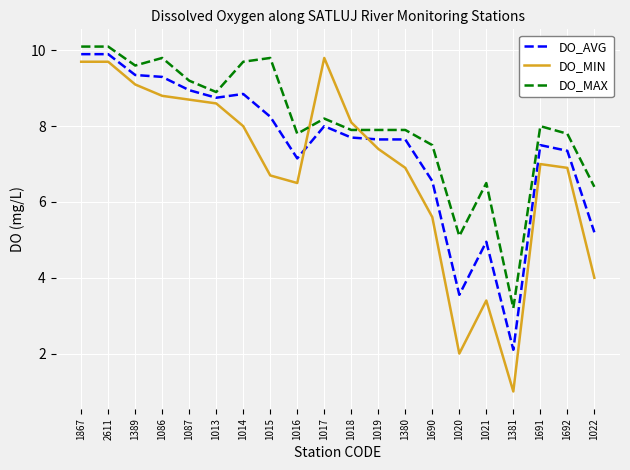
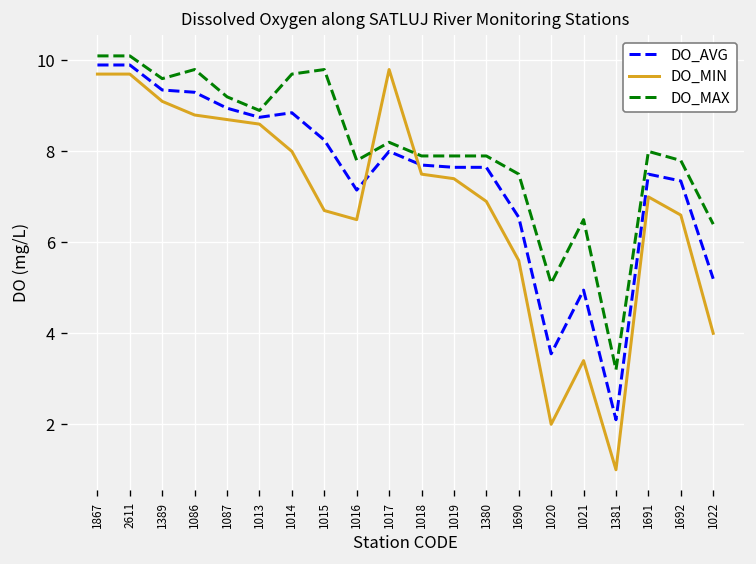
  {
    "DO_AVG": {
      "1867": 9.9,
      "2611": 9.9,
      "1389": 9.4,
      "1086": 9.3,
      "1087": 9.0,
      "1013": 8.8,
      "1014": 8.9,
      "1015": 8.3,
      "1016": 7.2,
      "1017": 8.0,
      "1018": 7.7,
      "1019": 7.7,
      "1380": 7.7,
      "1690": 6.6,
      "1020": 3.6,
      "1021": 5.0,
      "1381": 2.1,
      "1691": 7.5,
      "1692": 7.4,
      "1022": 5.2
    },
    "DO_MIN": {
      "1867": 9.7,
      "2611": 9.7,
      "1389": 9.1,
      "1086": 8.8,
      "1087": 8.7,
      "1013": 8.6,
      "1014": 8.0,
      "1015": 6.7,
      "1016": 6.5,
      "1017": 9.8,
-     "1018": 8.1,
+     "1018": 7.5,
      "1019": 7.4,
      "1380": 6.9,
      "1690": 5.6,
      "1020": 2.0,
      "1021": 3.4,
      "1381": 1.0,
      "1691": 7.0,
-     "1692": 6.9,
+     "1692": 6.6,
      "1022": 4.0
    },
    "DO_MAX": {
      "1867": 10.1,
      "2611": 10.1,
      "1389": 9.6,
      "1086": 9.8,
      "1087": 9.2,
      "1013": 8.9,
      "1014": 9.7,
      "1015": 9.8,
      "1016": 7.8,
      "1017": 8.2,
      "1018": 7.9,
      "1019": 7.9,
      "1380": 7.9,
      "1690": 7.5,
      "1020": 5.1,
      "1021": 6.5,
      "1381": 3.2,
      "1691": 8.0,
      "1692": 7.8,
      "1022": 6.4
    }
  }
